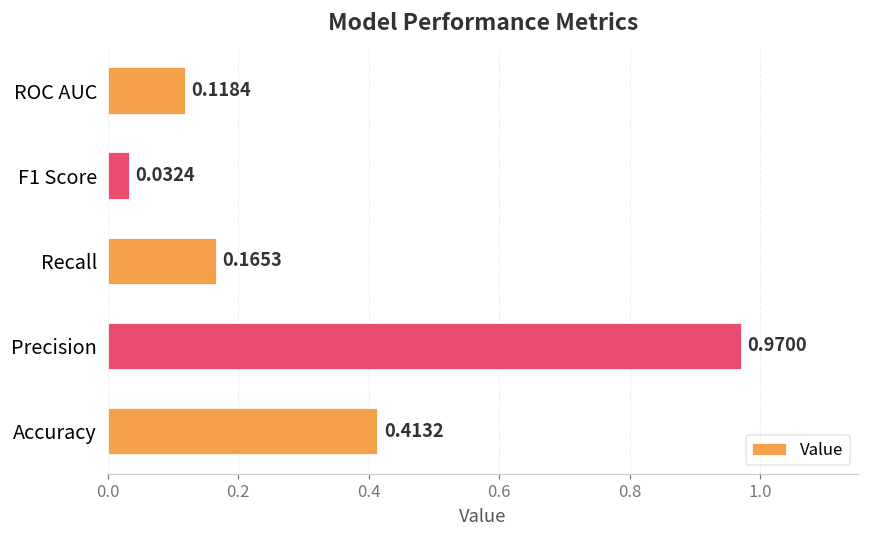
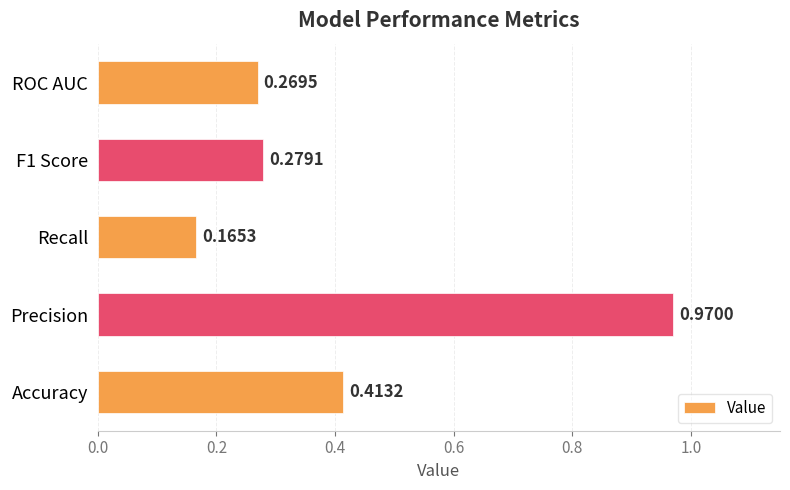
  {
-   "ROC AUC": 0.1184,
-   "F1 Score": 0.0324,
+   "ROC AUC": 0.2695,
+   "F1 Score": 0.2791,
    "Recall": 0.1653,
    "Precision": 0.9700,
    "Accuracy": 0.4132
  }
